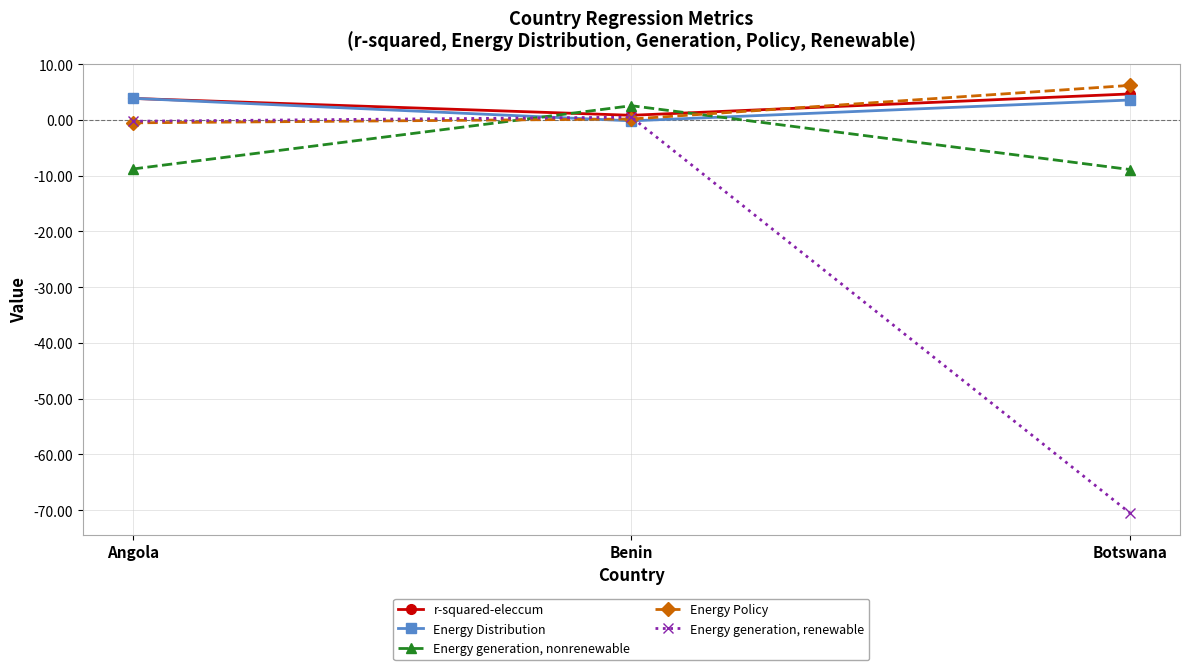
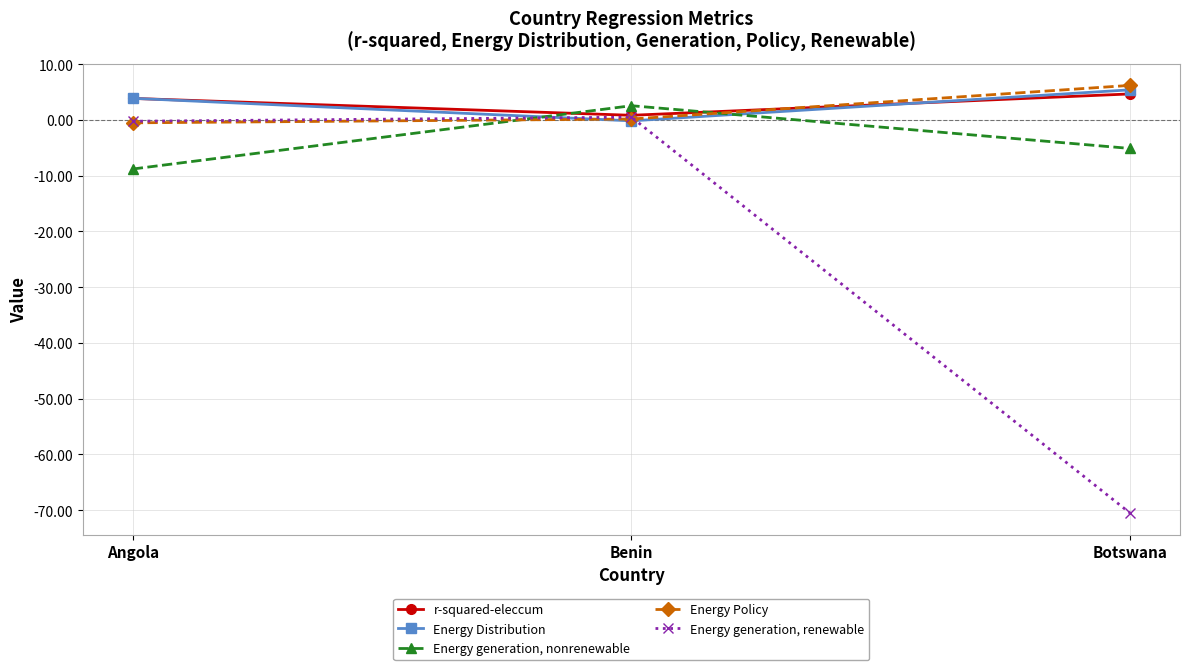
  {
    "r-squared-eleccum": {
      "Botswana": 5
    },
    "Energy Distribution": {
-     "Botswana": 4
+     "Botswana": 5
    },
    "Energy generation, nonrenewable": {
      "Angola": -9,
      "Benin": 3,
-     "Botswana": -9
+     "Botswana": -5
    },
    "Energy Policy": {
      "Botswana": 6
    },
    "Energy generation, renewable": {
      "Botswana": -71
    }
  }
